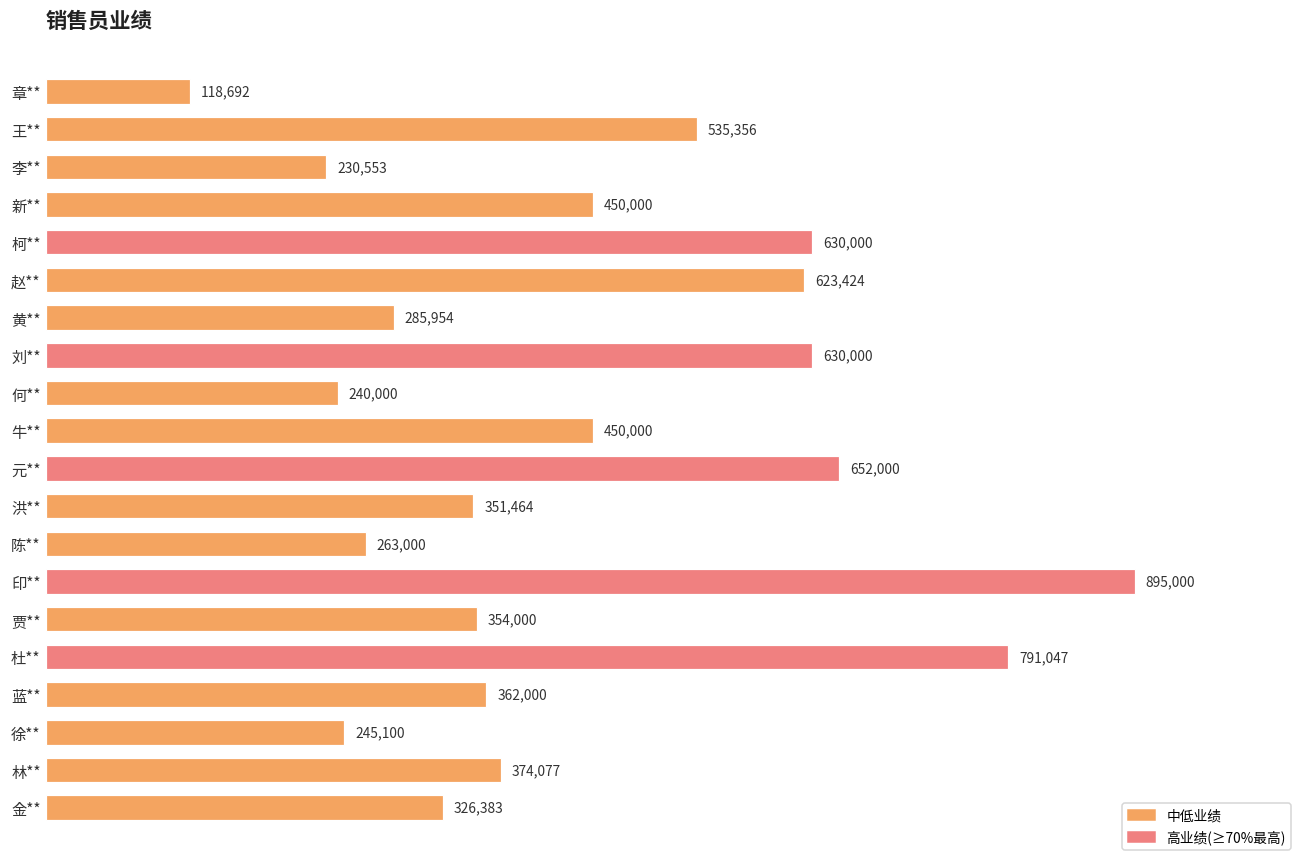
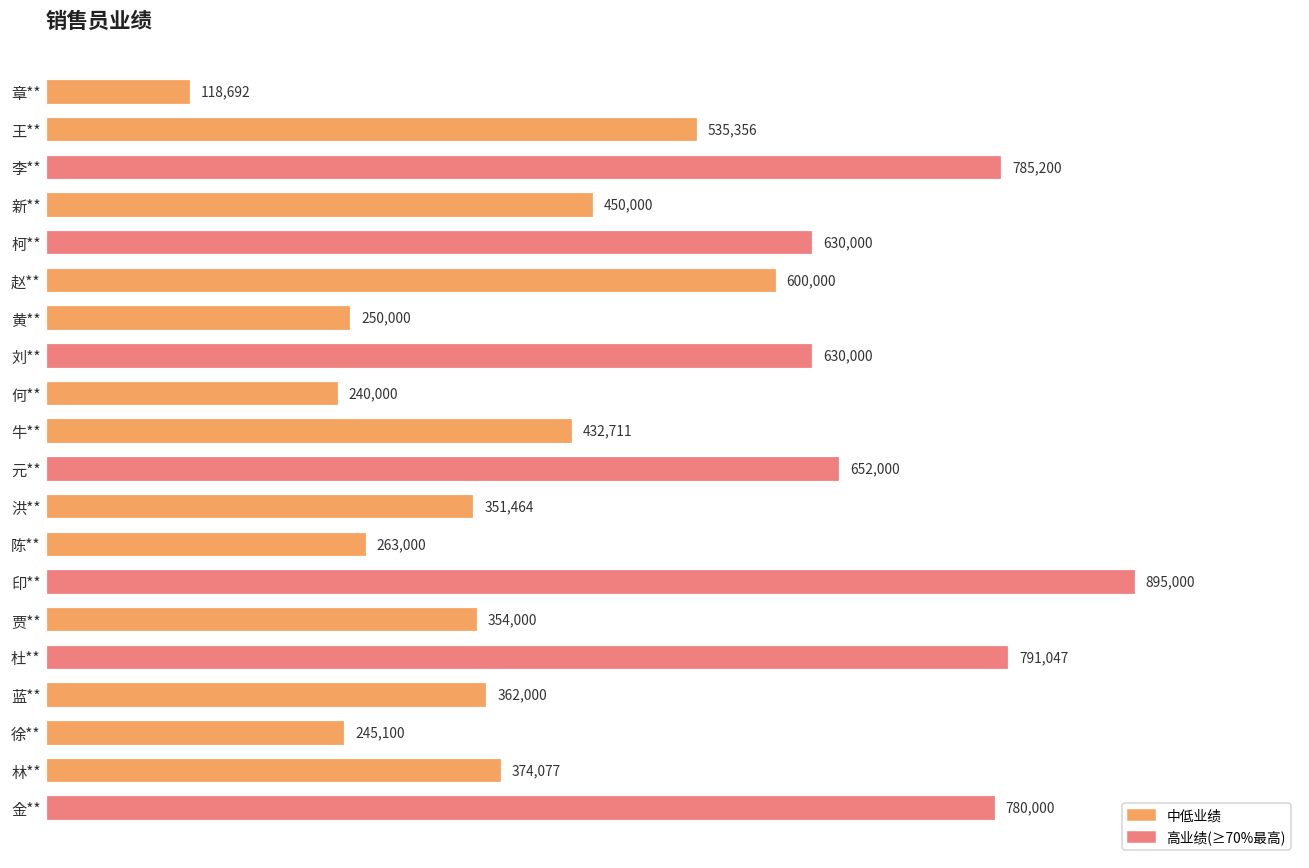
  {
    "章**": "118,692",
    "王**": "535,356",
-   "李**": "230,553",
+   "李**": "785,200",
    "新**": "450,000",
    "柯**": "630,000",
-   "赵**": "623,424",
-   "黄**": "285,954",
+   "赵**": "600,000",
+   "黄**": "250,000",
    "刘**": "630,000",
    "何**": "240,000",
-   "牛**": "450,000",
+   "牛**": "432,711",
    "元**": "652,000",
    "洪**": "351,464",
    "陈**": "263,000",
    "印**": "895,000",
    "贾**": "354,000",
    "杜**": "791,047",
    "蓝**": "362,000",
    "徐**": "245,100",
    "林**": "374,077",
-   "金**": "326,383"
+   "金**": "780,000"
  }
